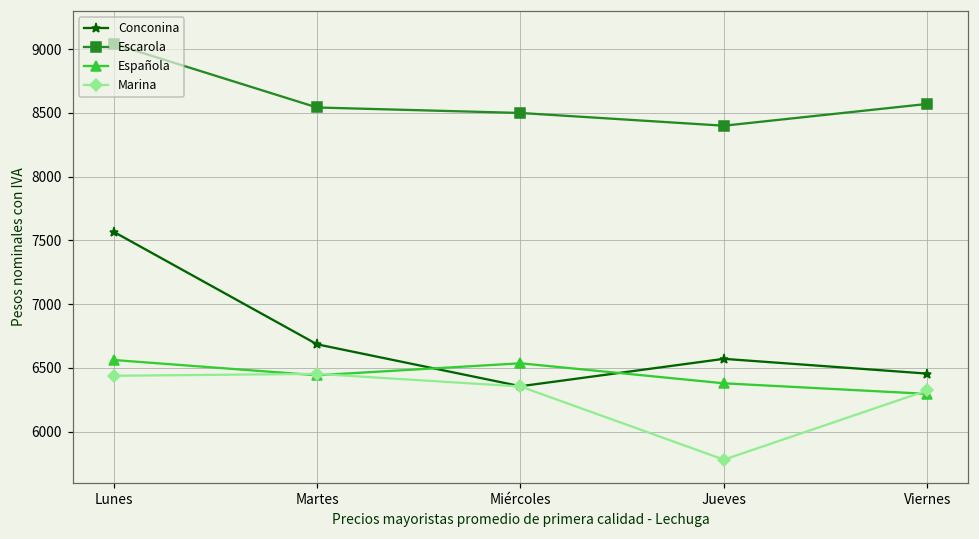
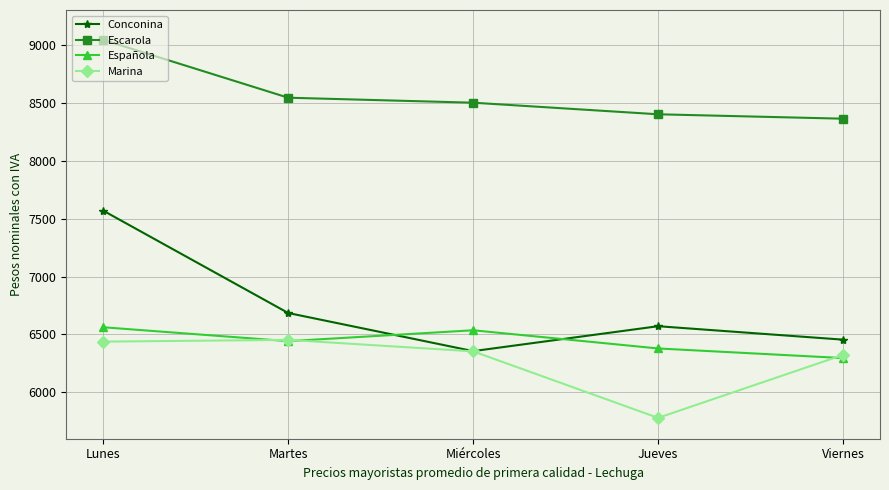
  {
    "Conconina": {
      "Lunes": 7570,
      "Martes": 6690,
      "Jueves": 6570,
      "Viernes": 6460
    },
    "Escarola": {
      "Martes": 8540,
      "Miércoles": 8500,
      "Jueves": 8400,
-     "Viernes": 8570
+     "Viernes": 8360
    },
    "Española": {
      "Lunes": 6560,
      "Miércoles": 6540,
      "Jueves": 6380,
      "Viernes": 6300
    },
    "Marina": {
      "Lunes": 6440,
      "Jueves": 5780,
      "Viernes": 6320
    }
  }
